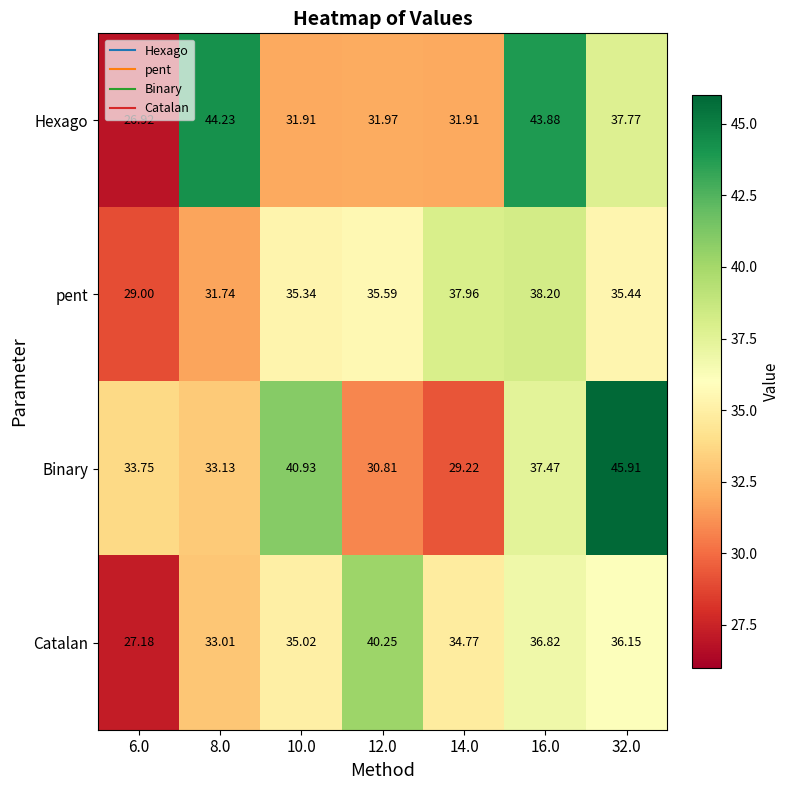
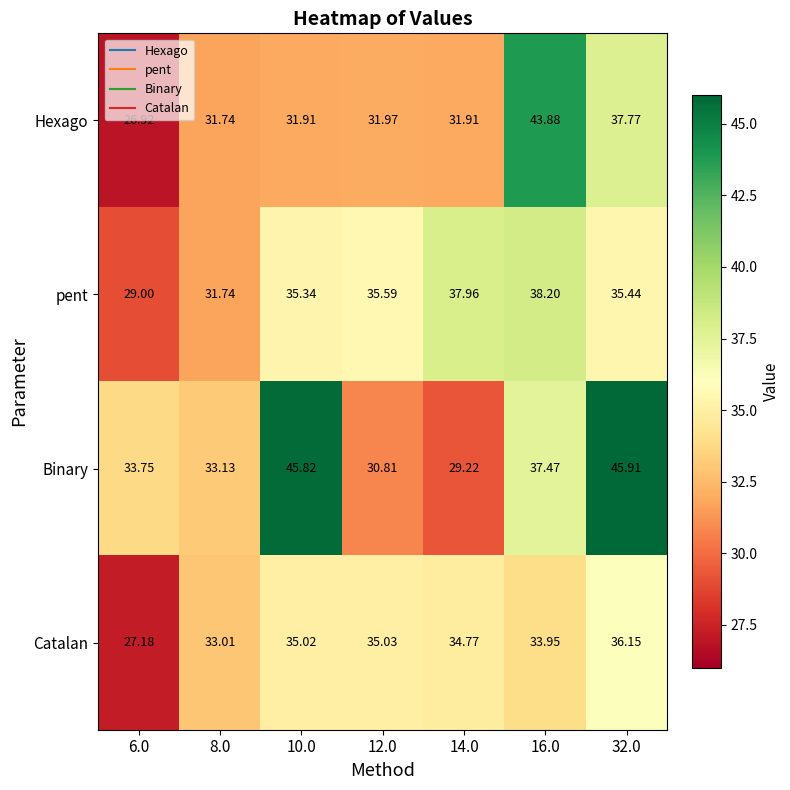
  {
    "Hexago": {
-     "8.0": 44.23,
+     "8.0": 31.74,
      "10.0": 31.91,
      "12.0": 31.97,
      "14.0": 31.91,
      "16.0": 43.88,
      "32.0": 37.77
    },
    "pent": {
      "6.0": 29.00,
      "8.0": 31.74,
      "10.0": 35.34,
      "12.0": 35.59,
      "14.0": 37.96,
      "16.0": 38.20,
      "32.0": 35.44
    },
    "Binary": {
      "6.0": 33.75,
      "8.0": 33.13,
-     "10.0": 40.93,
+     "10.0": 45.82,
      "12.0": 30.81,
      "14.0": 29.22,
      "16.0": 37.47,
      "32.0": 45.91
    },
    "Catalan": {
      "6.0": 27.18,
      "8.0": 33.01,
      "10.0": 35.02,
-     "12.0": 40.25,
+     "12.0": 35.03,
      "14.0": 34.77,
-     "16.0": 36.82,
+     "16.0": 33.95,
      "32.0": 36.15
    }
  }
